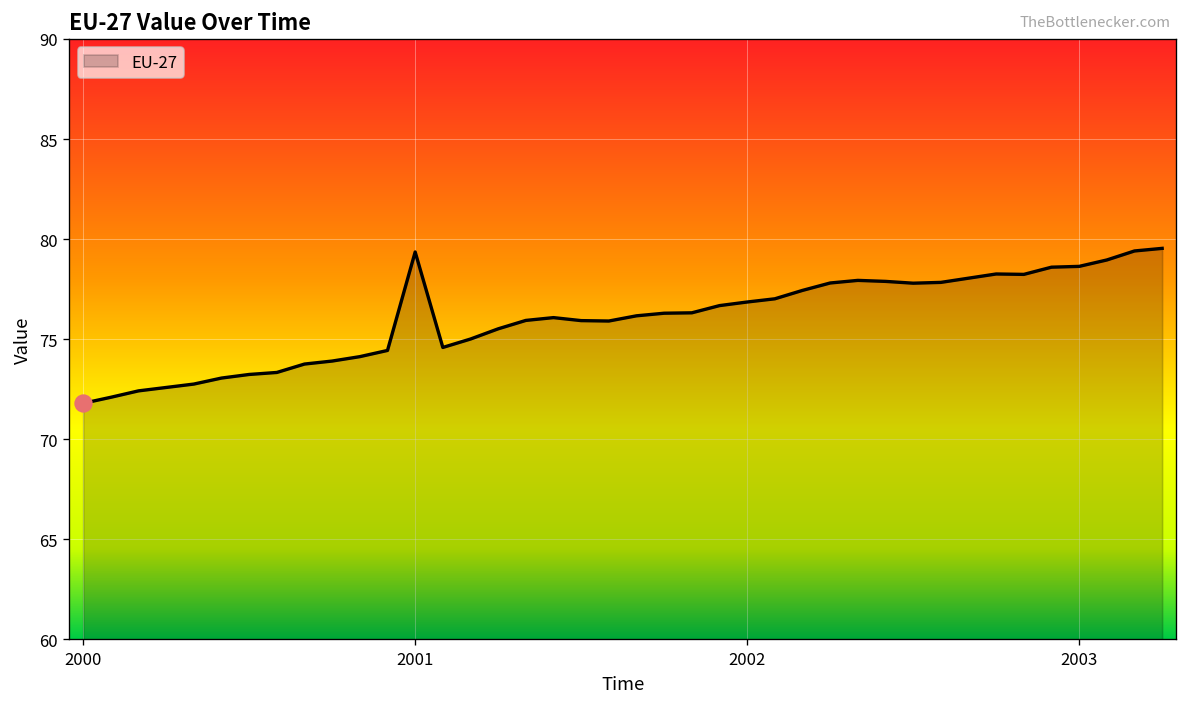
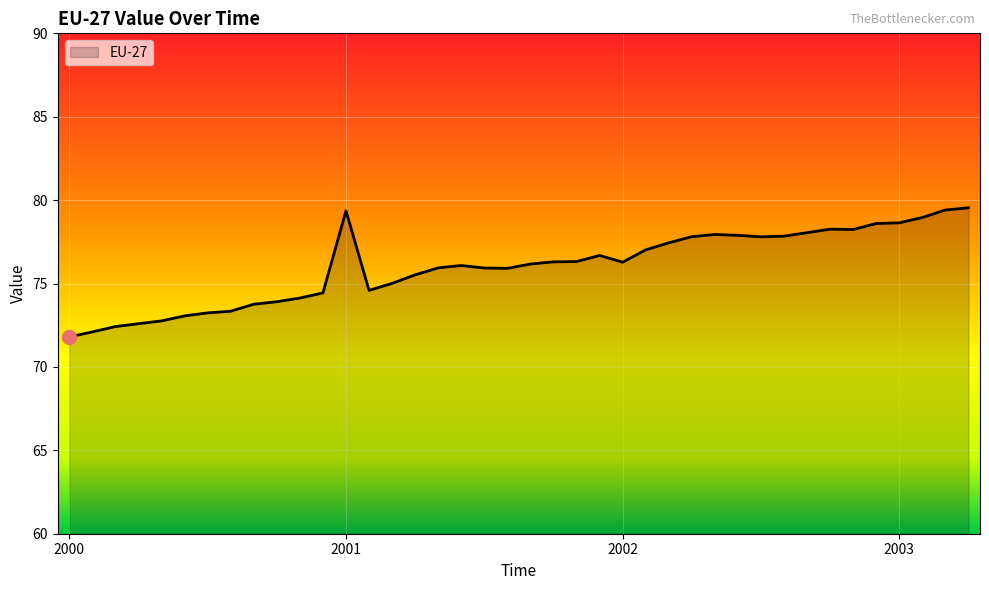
  {
    "EU-27": {
      "2001": 79.4,
-     "2002": 76.9,
+     "2002": 76.3,
      "2003": 78.6
    }
  }
